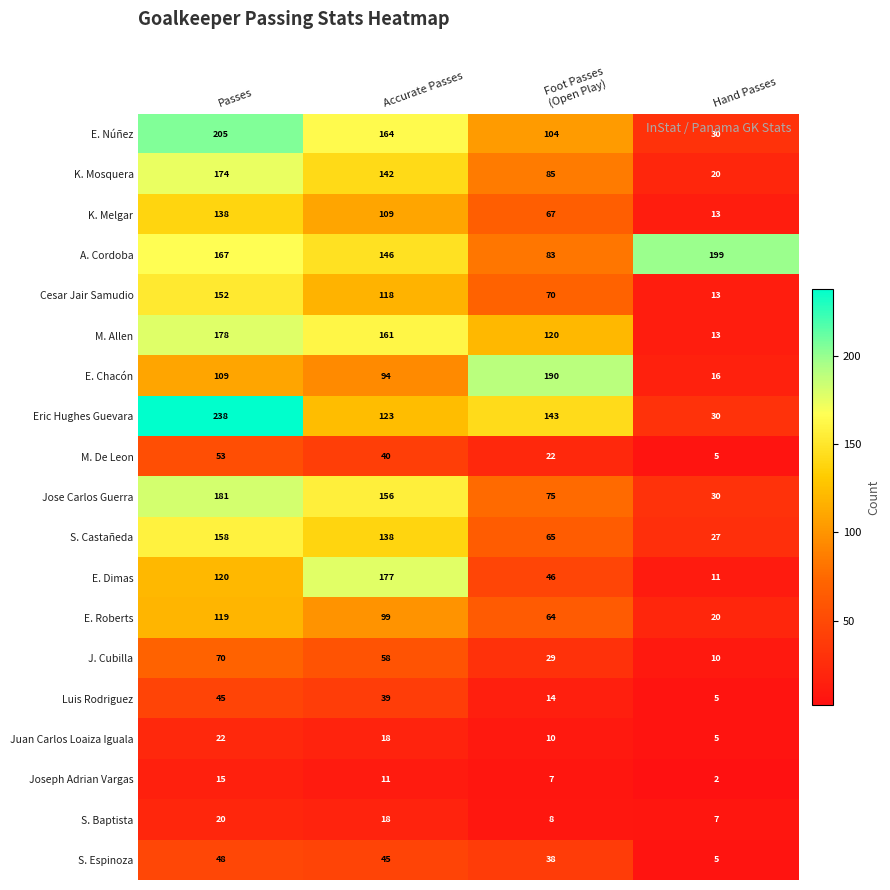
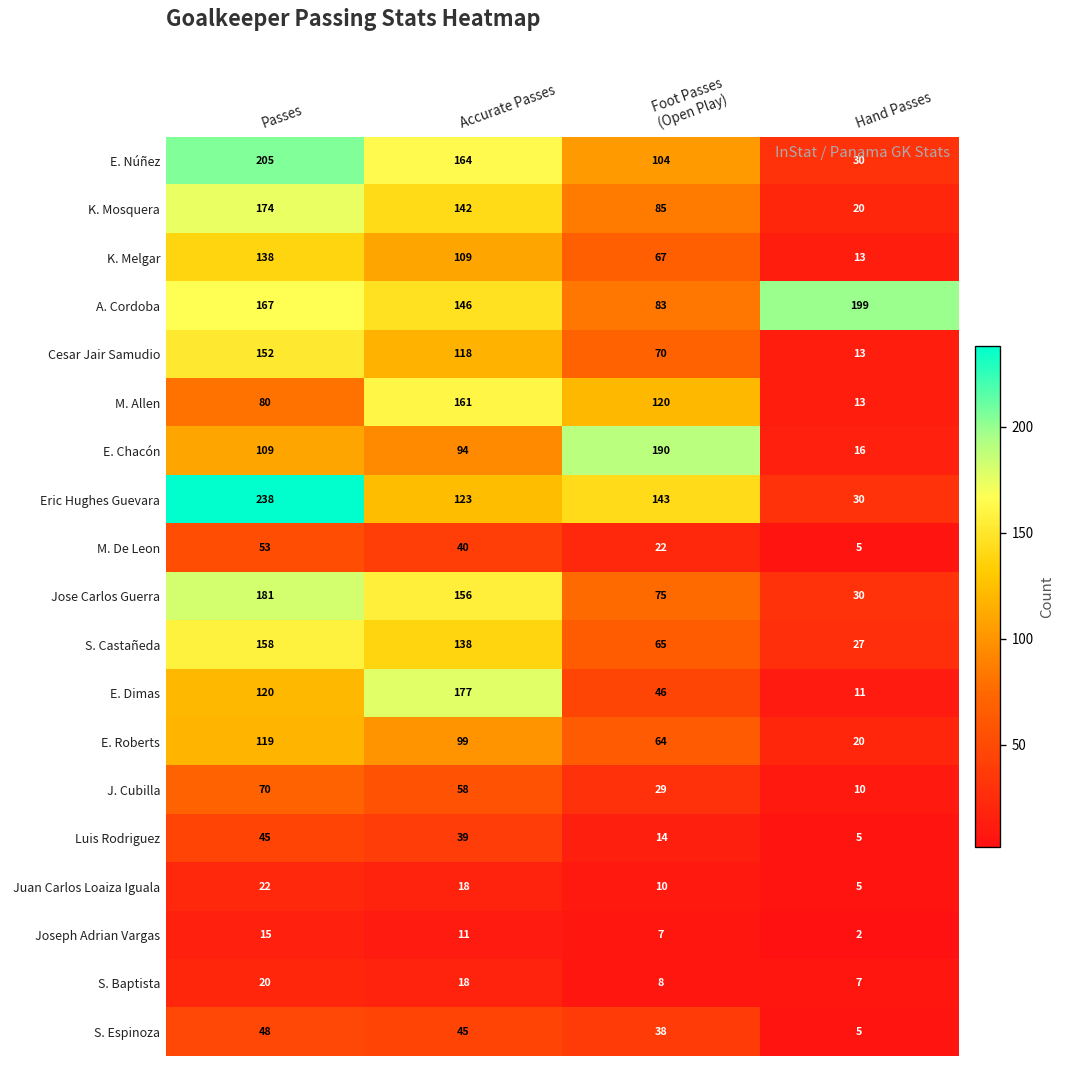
  {
    "E. Núñez": {
      "Passes": 205,
      "Accurate Passes": 164,
      "Foot Passes (Open Play)": 104
    },
    "K. Mosquera": {
      "Passes": 174,
      "Accurate Passes": 142,
      "Foot Passes (Open Play)": 85,
      "Hand Passes": 20
    },
    "K. Melgar": {
      "Passes": 138,
      "Accurate Passes": 109,
      "Foot Passes (Open Play)": 67,
      "Hand Passes": 13
    },
    "A. Cordoba": {
      "Passes": 167,
      "Accurate Passes": 146,
      "Foot Passes (Open Play)": 83,
      "Hand Passes": 199
    },
    "Cesar Jair Samudio": {
      "Passes": 152,
      "Accurate Passes": 118,
      "Foot Passes (Open Play)": 70,
      "Hand Passes": 13
    },
    "M. Allen": {
-     "Passes": 178,
+     "Passes": 80,
      "Accurate Passes": 161,
      "Foot Passes (Open Play)": 120,
      "Hand Passes": 13
    },
    "E. Chacón": {
      "Passes": 109,
      "Accurate Passes": 94,
      "Foot Passes (Open Play)": 190,
      "Hand Passes": 16
    },
    "Eric Hughes Guevara": {
      "Passes": 238,
      "Accurate Passes": 123,
      "Foot Passes (Open Play)": 143,
      "Hand Passes": 30
    },
    "M. De Leon": {
      "Passes": 53,
      "Accurate Passes": 40,
      "Foot Passes (Open Play)": 22,
      "Hand Passes": 5
    },
    "Jose Carlos Guerra": {
      "Passes": 181,
      "Accurate Passes": 156,
      "Foot Passes (Open Play)": 75,
      "Hand Passes": 30
    },
    "S. Castañeda": {
      "Passes": 158,
      "Accurate Passes": 138,
      "Foot Passes (Open Play)": 65,
      "Hand Passes": 27
    },
    "E. Dimas": {
      "Passes": 120,
      "Accurate Passes": 177,
      "Foot Passes (Open Play)": 46,
      "Hand Passes": 11
    },
    "E. Roberts": {
      "Passes": 119,
      "Accurate Passes": 99,
      "Foot Passes (Open Play)": 64,
      "Hand Passes": 20
    },
    "J. Cubilla": {
      "Passes": 70,
      "Accurate Passes": 58,
      "Foot Passes (Open Play)": 29,
      "Hand Passes": 10
    },
    "Luis Rodriguez": {
      "Passes": 45,
      "Accurate Passes": 39,
      "Foot Passes (Open Play)": 14,
      "Hand Passes": 5
    },
    "Juan Carlos Loaiza Iguala": {
      "Passes": 22,
      "Accurate Passes": 18,
      "Foot Passes (Open Play)": 10,
      "Hand Passes": 5
    },
    "Joseph Adrian Vargas": {
      "Passes": 15,
      "Accurate Passes": 11,
      "Foot Passes (Open Play)": 7,
      "Hand Passes": 2
    },
    "S. Baptista": {
      "Passes": 20,
      "Accurate Passes": 18,
      "Foot Passes (Open Play)": 8,
      "Hand Passes": 7
    },
    "S. Espinoza": {
      "Passes": 48,
      "Accurate Passes": 45,
      "Foot Passes (Open Play)": 38,
      "Hand Passes": 5
    }
  }
